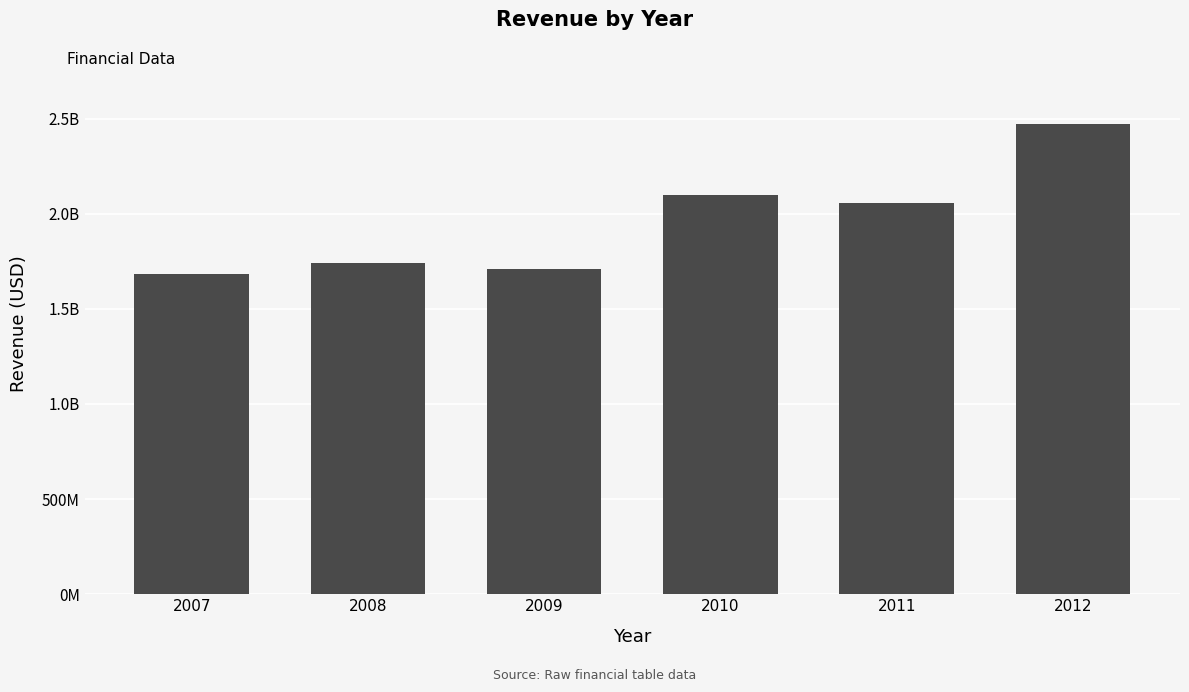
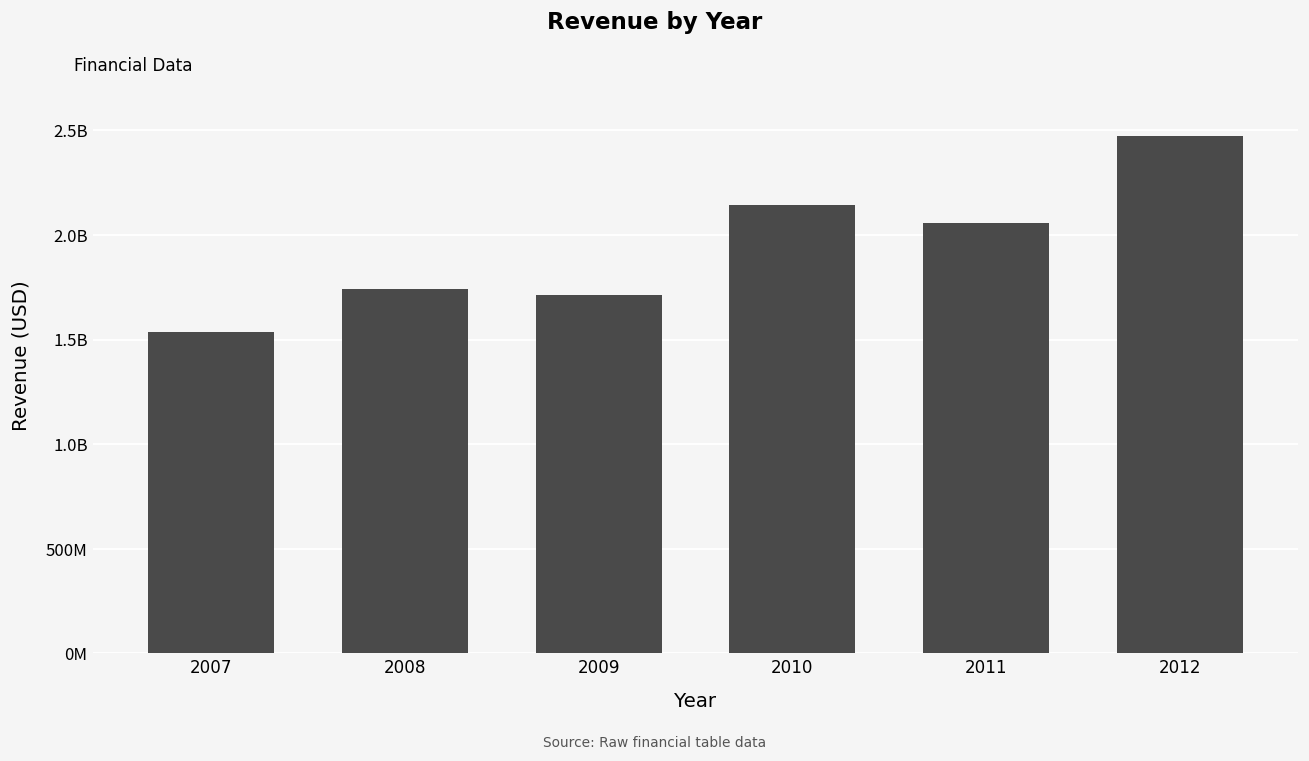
  {
-   "2007": 1680000000,
+   "2007": 1540000000,
    "2008": 1740000000,
    "2009": 1710000000,
-   "2010": 2100000000,
+   "2010": 2140000000,
    "2011": 2050000000,
    "2012": 2470000000
  }
